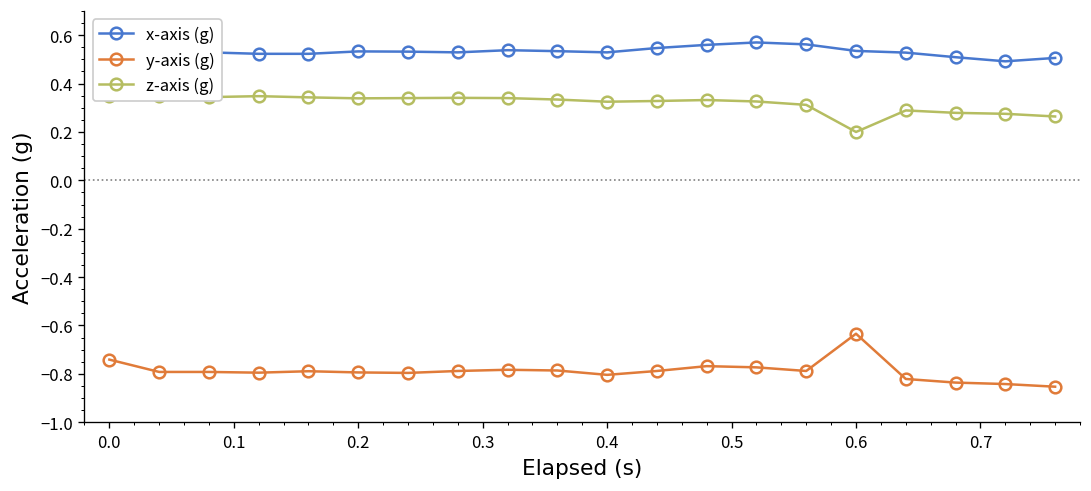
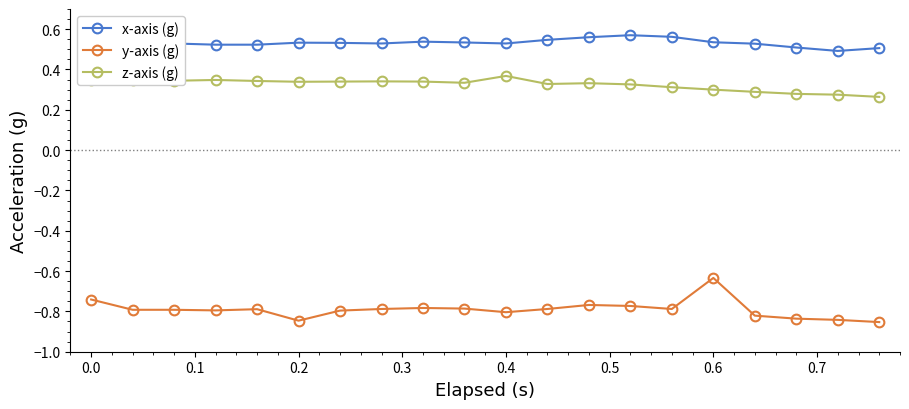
  {
    "x-axis (g)": {
      "0.2": 0.53,
      "0.4": 0.53,
      "0.6": 0.54
    },
    "y-axis (g)": {
      "0.0": -0.74,
-     "0.2": -0.79,
+     "0.2": -0.85,
      "0.4": -0.80,
      "0.6": -0.63
    },
    "z-axis (g)": {
      "0.2": 0.34,
-     "0.4": 0.33,
-     "0.6": 0.2
+     "0.4": 0.37,
+     "0.6": 0.3
    }
  }
